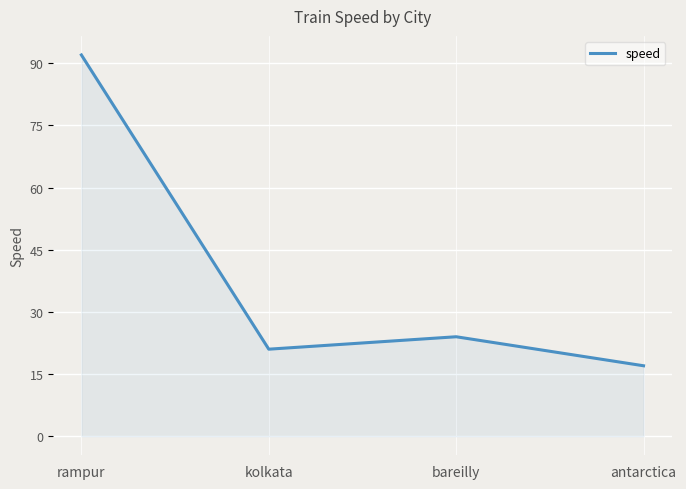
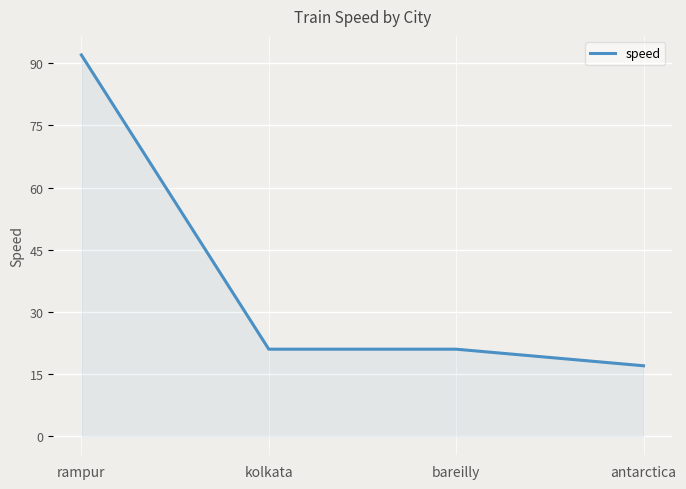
  {
    "rampur": 92,
    "kolkata": 21,
-   "bareilly": 24,
+   "bareilly": 21,
    "antarctica": 17
  }
